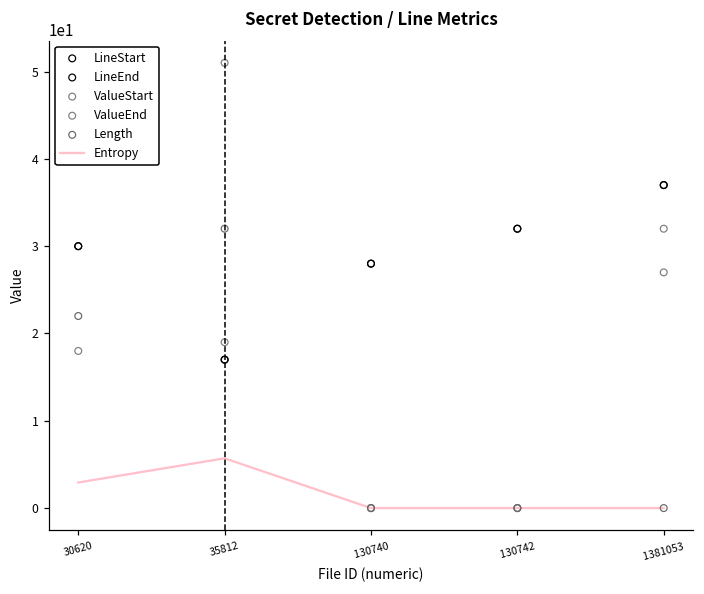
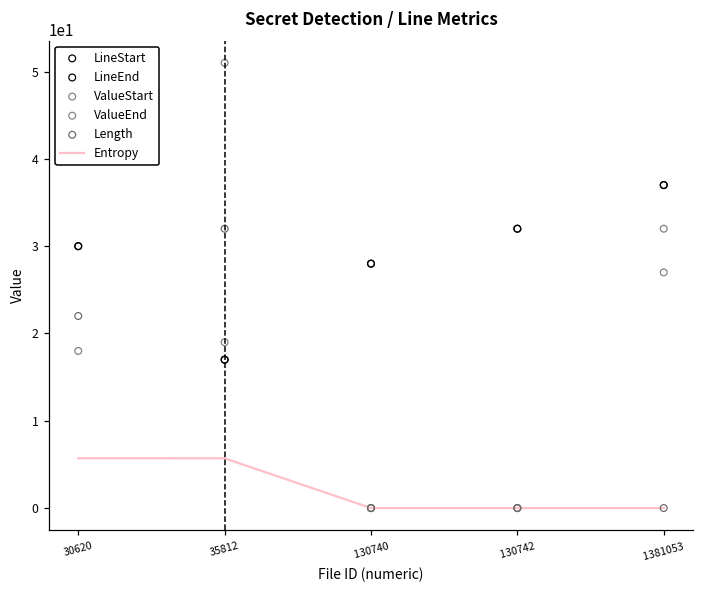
  {
    "Entropy": {
-     "30620": 3,
+     "30620": 6,
      "35812": 6
    }
  }
